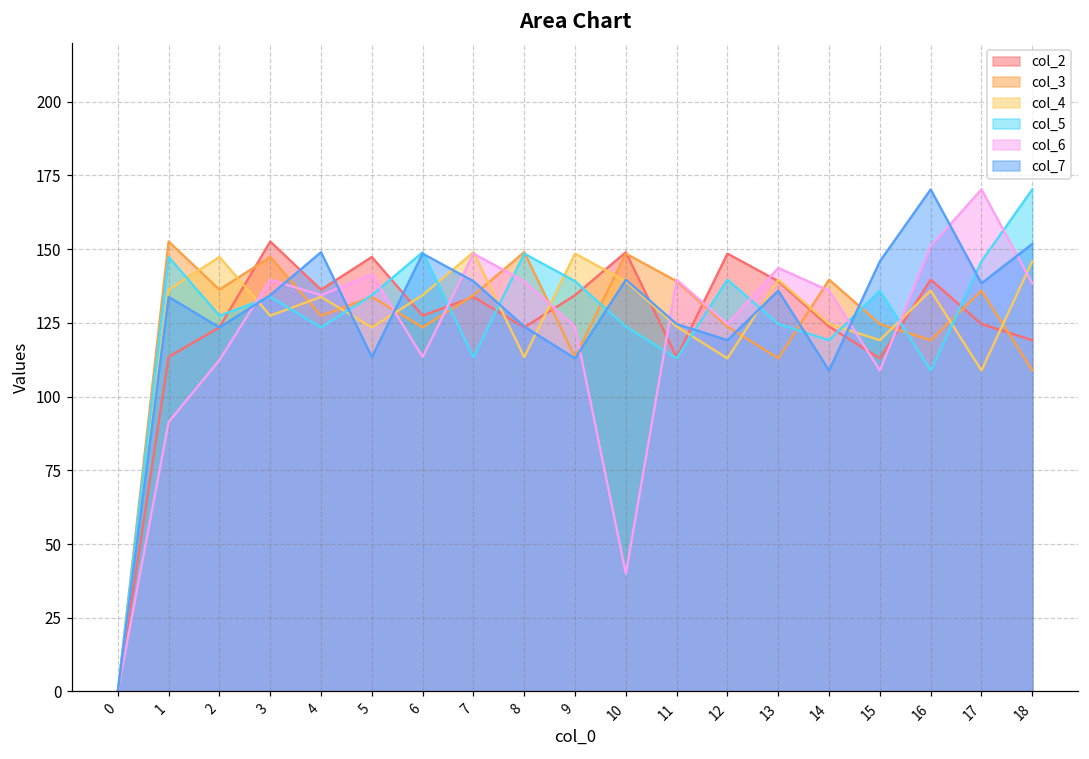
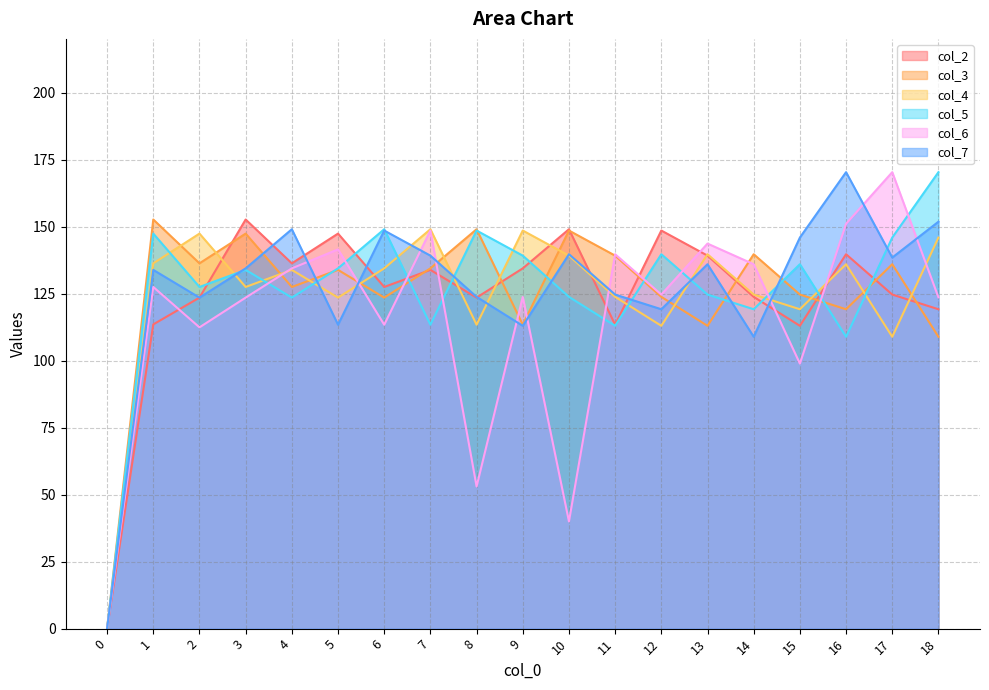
  {
    "col_6": {
-     "1": 91,
+     "1": 127,
      "2": 112,
-     "3": 140,
+     "3": 123,
      "5": 141,
      "6": 113,
-     "8": 139,
+     "8": 53,
      "9": 124,
      "10": 40,
      "13": 144,
      "14": 136,
-     "15": 109,
+     "15": 99,
      "16": 151,
      "17": 170,
-     "18": 138
+     "18": 124
    }
  }
